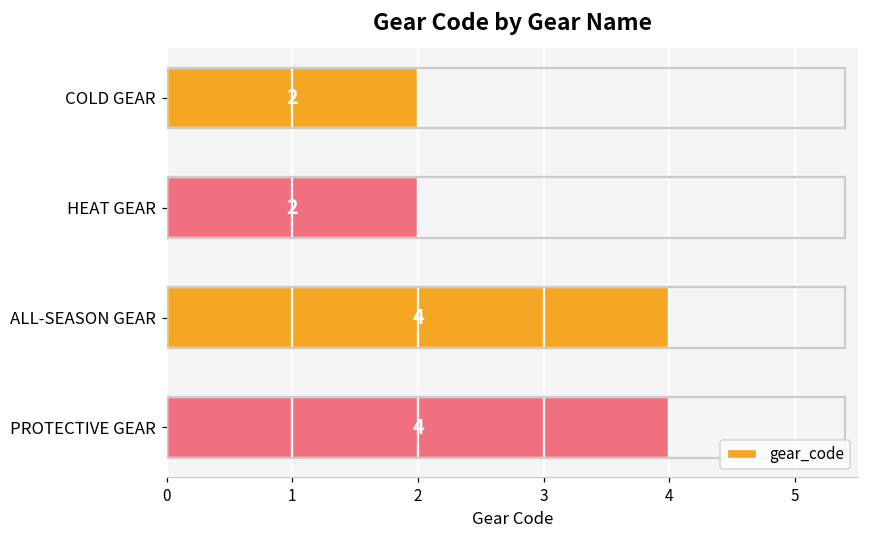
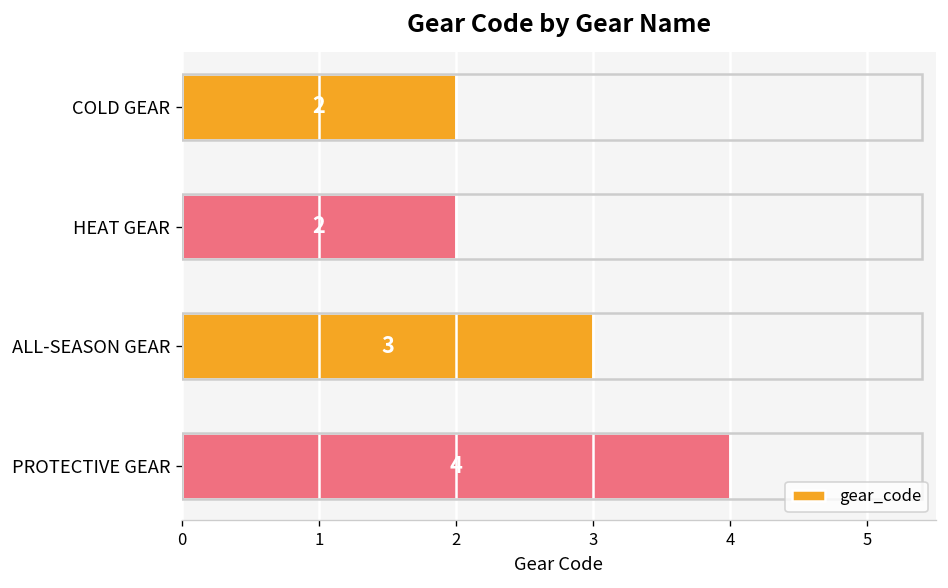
  {
    "COLD GEAR": 2,
    "HEAT GEAR": 2,
-   "ALL-SEASON GEAR": 4,
+   "ALL-SEASON GEAR": 3,
    "PROTECTIVE GEAR": 4
  }
